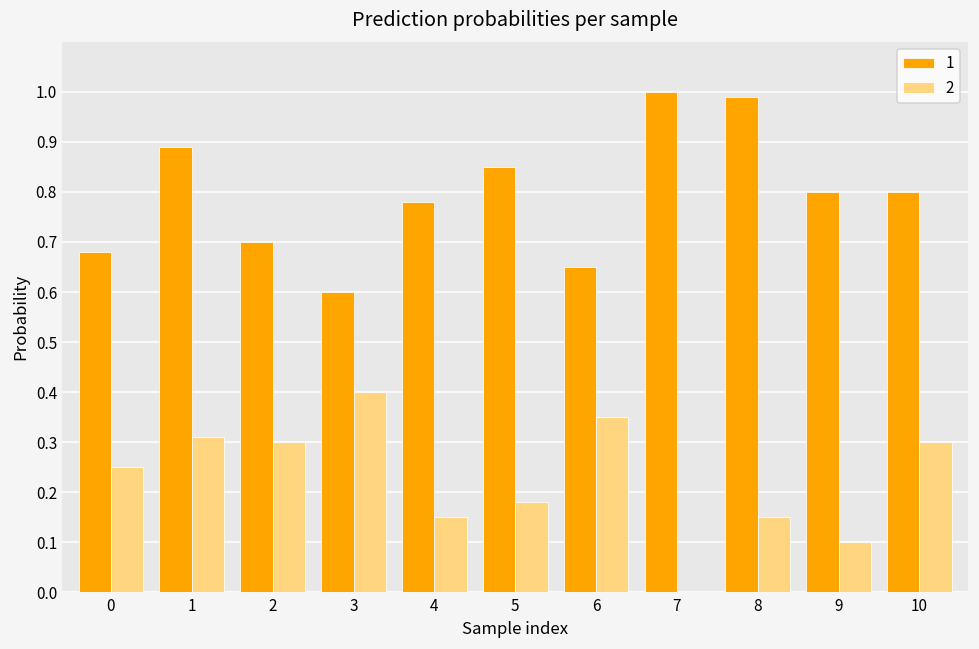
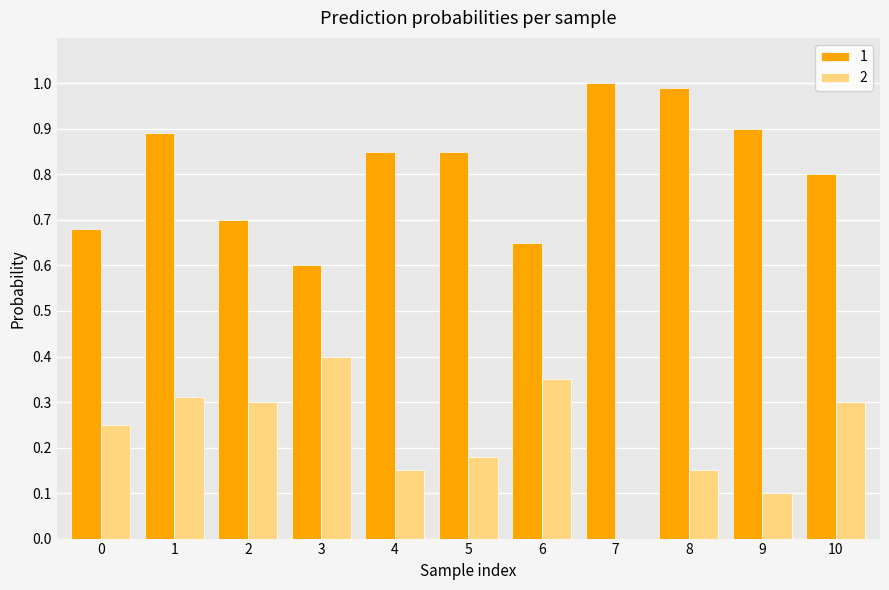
  {
    "1": {
      "0": 0.68,
      "1": 0.89,
      "2": 0.70,
      "3": 0.60,
-     "4": 0.78,
+     "4": 0.85,
      "5": 0.85,
      "6": 0.65,
      "7": 1.00,
      "8": 0.99,
-     "9": 0.8,
+     "9": 0.9,
      "10": 0.80
    },
    "2": {
      "0": 0.25,
      "1": 0.31,
      "2": 0.30,
      "3": 0.40,
      "4": 0.15,
      "5": 0.18,
      "6": 0.35,
      "7": 0.00,
      "8": 0.15,
      "9": 0.10,
      "10": 0.30
    }
  }
